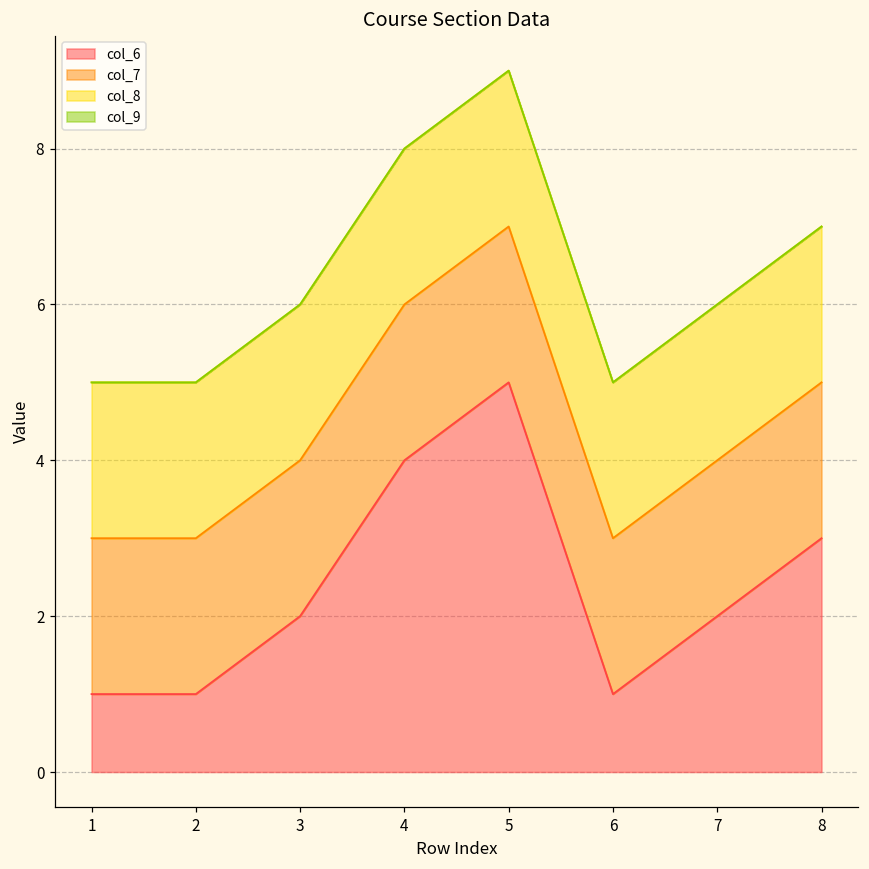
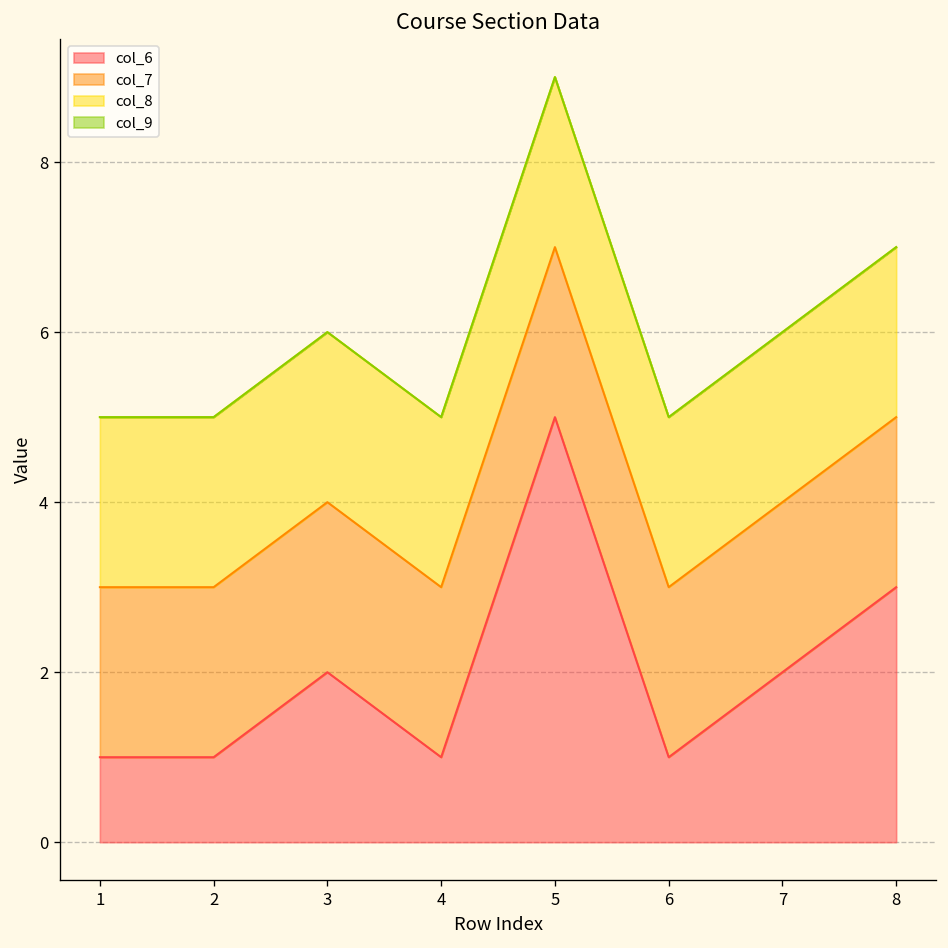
  {
    "col_6": {
      "1": 1,
      "2": 1,
      "3": 2,
-     "4": 4,
+     "4": 1,
      "5": 5,
      "6": 1,
      "7": 2,
      "8": 3
    },
    "col_7": {
      "1": 2,
      "2": 2,
      "3": 2,
      "4": 2,
      "5": 2,
      "6": 2,
      "7": 2,
      "8": 2
    }
  }
